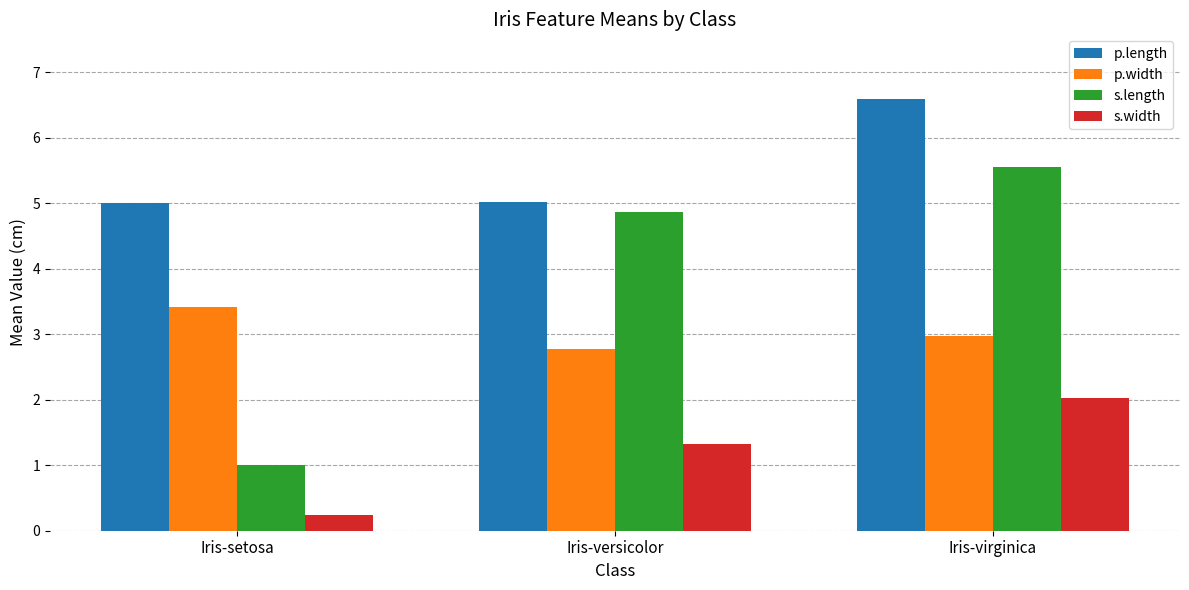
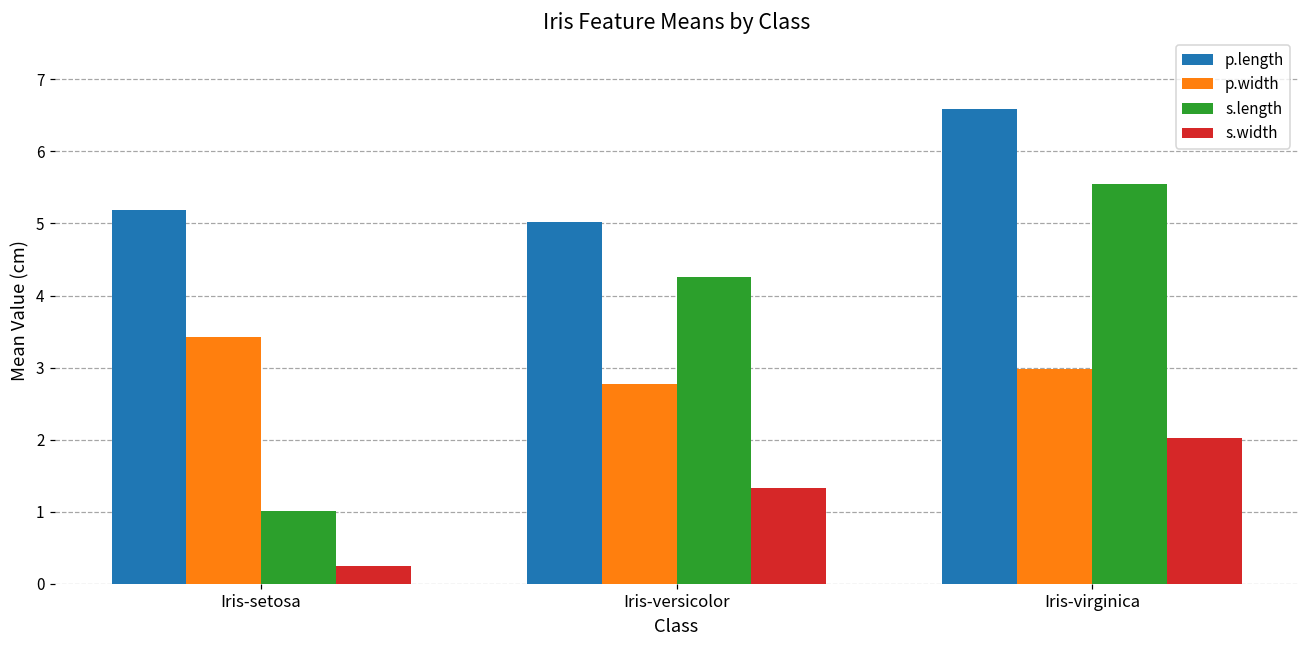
  {
    "p.length": {
-     "Iris-setosa": 5.0,
+     "Iris-setosa": 5.2,
      "Iris-versicolor": 5.0,
      "Iris-virginica": 6.6
    },
    "p.width": {
      "Iris-setosa": 3.4,
      "Iris-versicolor": 2.8,
      "Iris-virginica": 3.0
    },
    "s.length": {
      "Iris-setosa": 1.0,
-     "Iris-versicolor": 4.9,
+     "Iris-versicolor": 4.3,
      "Iris-virginica": 5.6
    },
    "s.width": {
      "Iris-setosa": 0.2,
      "Iris-versicolor": 1.3,
      "Iris-virginica": 2.0
    }
  }
